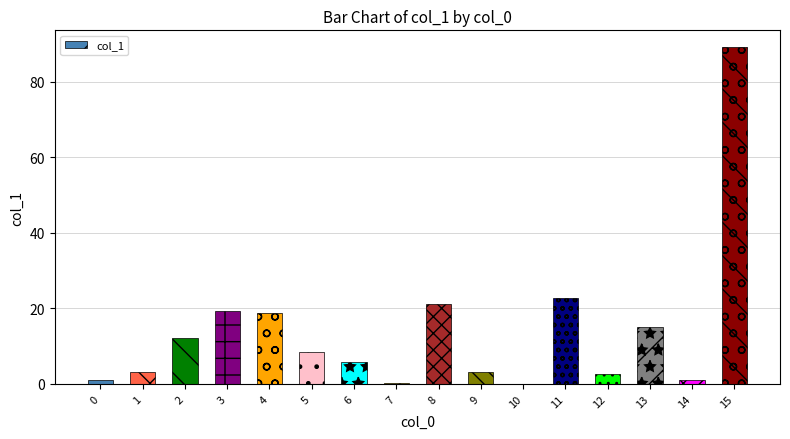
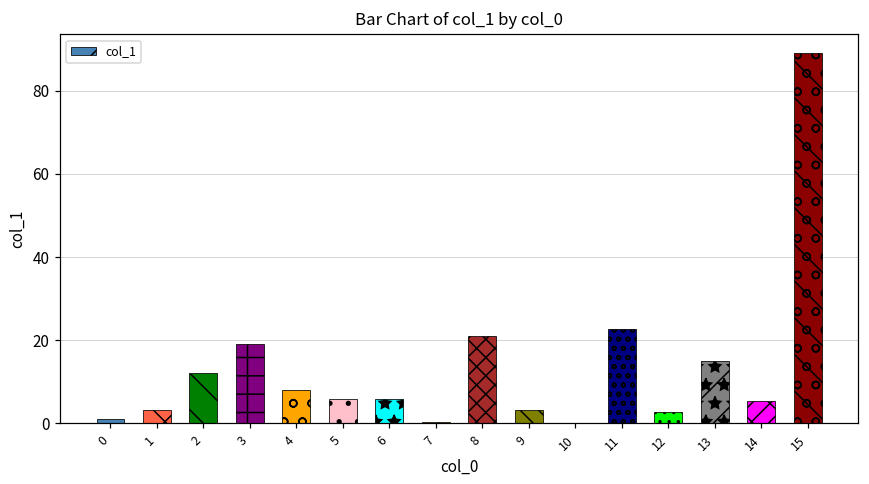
  {
    "0": 1,
    "1": 3,
    "2": 12,
    "3": 19,
-   "4": 19,
-   "5": 8,
+   "4": 8,
+   "5": 6,
    "6": 6,
    "8": 21,
    "9": 3,
    "11": 23,
    "12": 3,
    "13": 15,
-   "14": 1,
+   "14": 5,
    "15": 89
  }
